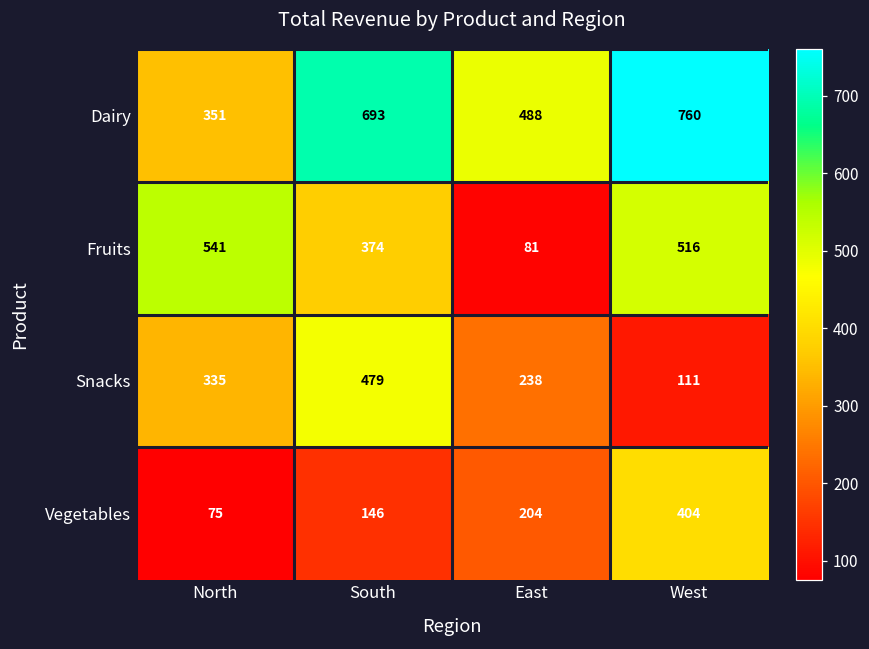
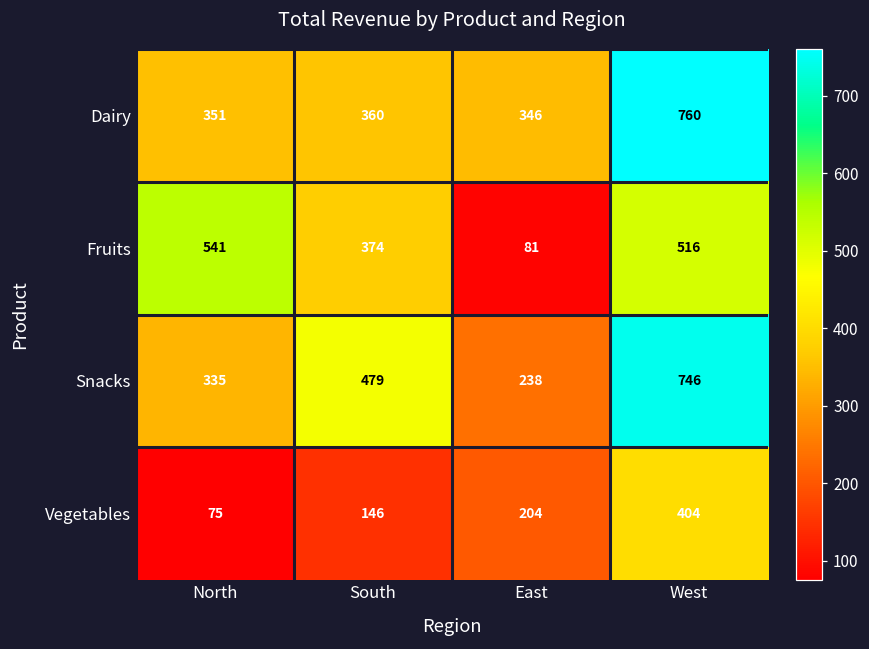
  {
    "Dairy": {
      "North": 351,
-     "South": 693,
-     "East": 488,
+     "South": 360,
+     "East": 346,
      "West": 760
    },
    "Fruits": {
      "North": 541,
      "South": 374,
      "East": 81,
      "West": 516
    },
    "Snacks": {
      "North": 335,
      "South": 479,
      "East": 238,
-     "West": 111
+     "West": 746
    },
    "Vegetables": {
      "North": 75,
      "South": 146,
      "East": 204,
      "West": 404
    }
  }
